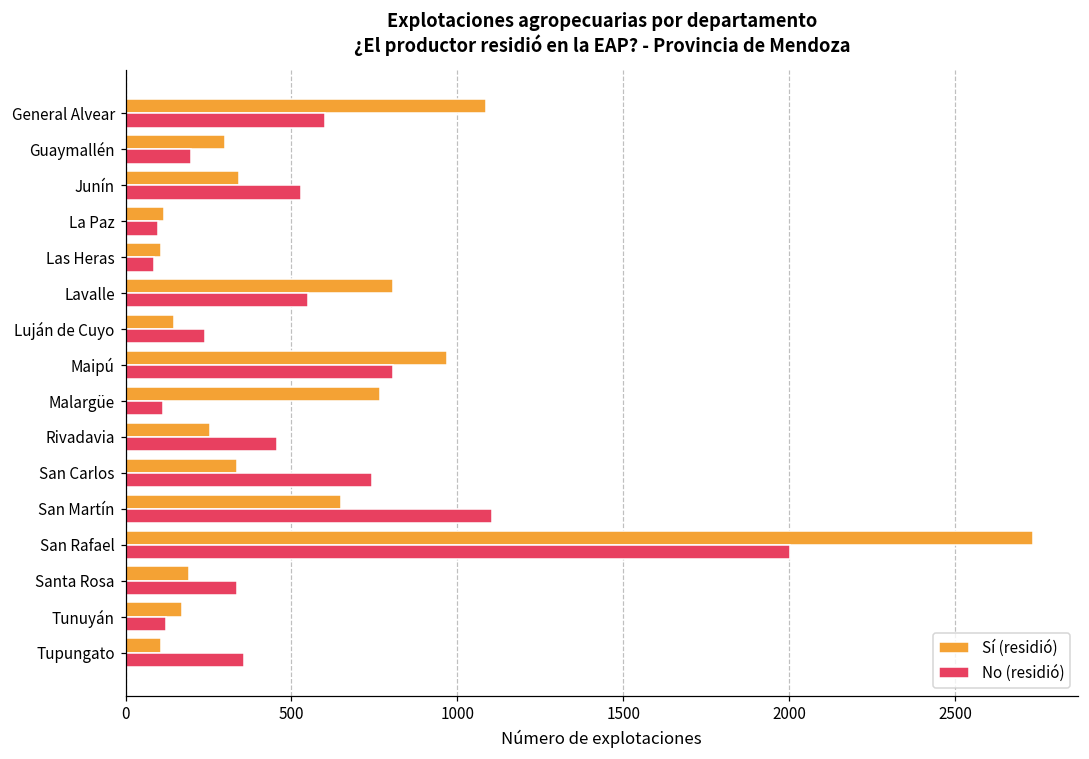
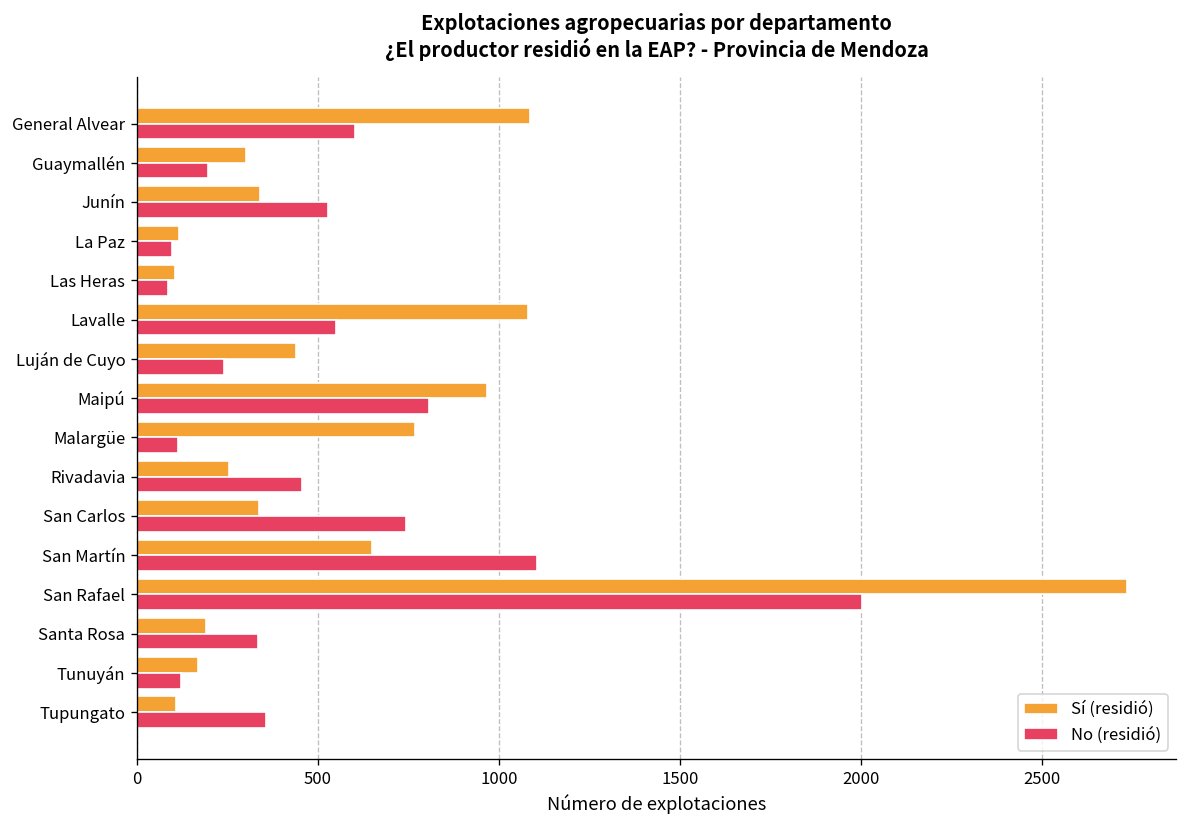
  {
    "Sí (residió)": {
      "General Alvear": 1090,
      "Guaymallén": 300,
      "Junín": 340,
      "La Paz": 120,
      "Las Heras": 110,
-     "Lavalle": 810,
-     "Luján de Cuyo": 150,
+     "Lavalle": 1080,
+     "Luján de Cuyo": 440,
      "Maipú": 970,
      "Malargüe": 770,
      "Rivadavia": 250,
      "San Carlos": 340,
      "San Martín": 650,
      "San Rafael": 2730,
      "Santa Rosa": 190,
      "Tunuyán": 170,
      "Tupungato": 110
    },
    "No (residió)": {
      "General Alvear": 600,
      "Guaymallén": 200,
      "Junín": 530,
      "La Paz": 100,
      "Las Heras": 90,
      "Lavalle": 550,
      "Luján de Cuyo": 240,
      "Maipú": 810,
      "Malargüe": 110,
      "Rivadavia": 460,
      "San Carlos": 740,
      "San Martín": 1110,
      "San Rafael": 2000,
      "Santa Rosa": 340,
      "Tunuyán": 120,
      "Tupungato": 360
    }
  }
